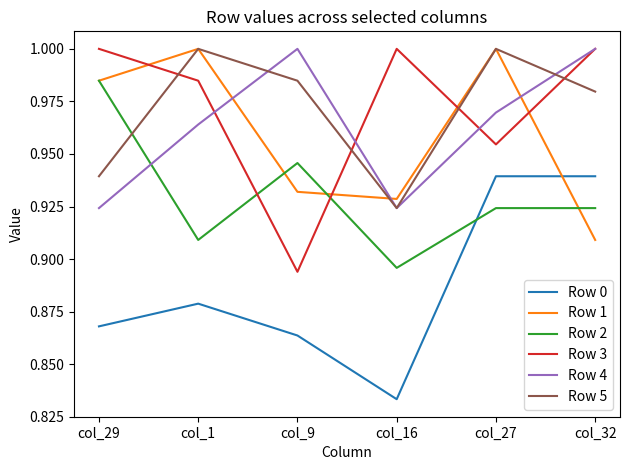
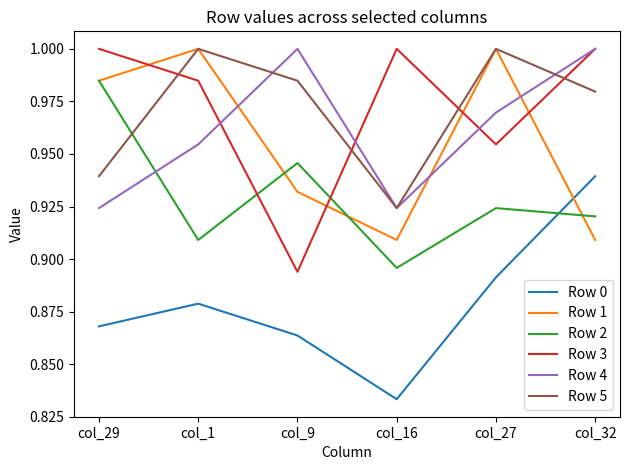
  {
    "Row 0": {
      "col_29": 0.868,
      "col_1": 0.879,
      "col_9": 0.864,
      "col_16": 0.833,
-     "col_27": 0.939,
+     "col_27": 0.891,
      "col_32": 0.939
    },
    "Row 1": {
      "col_9": 0.932,
-     "col_16": 0.929,
+     "col_16": 0.909,
      "col_32": 0.909
    },
    "Row 2": {
      "col_1": 0.909,
      "col_9": 0.946,
      "col_16": 0.896,
      "col_27": 0.924,
-     "col_32": 0.924
+     "col_32": 0.920
    },
    "Row 3": {
      "col_29": 1.000,
      "col_1": 0.985,
      "col_9": 0.894,
      "col_16": 1.000,
      "col_27": 0.955
    },
    "Row 4": {
      "col_29": 0.924,
-     "col_1": 0.964,
+     "col_1": 0.955,
      "col_9": 1.000,
      "col_27": 0.970
    },
    "Row 5": {
      "col_29": 0.939,
      "col_9": 0.985,
      "col_32": 0.980
    }
  }
